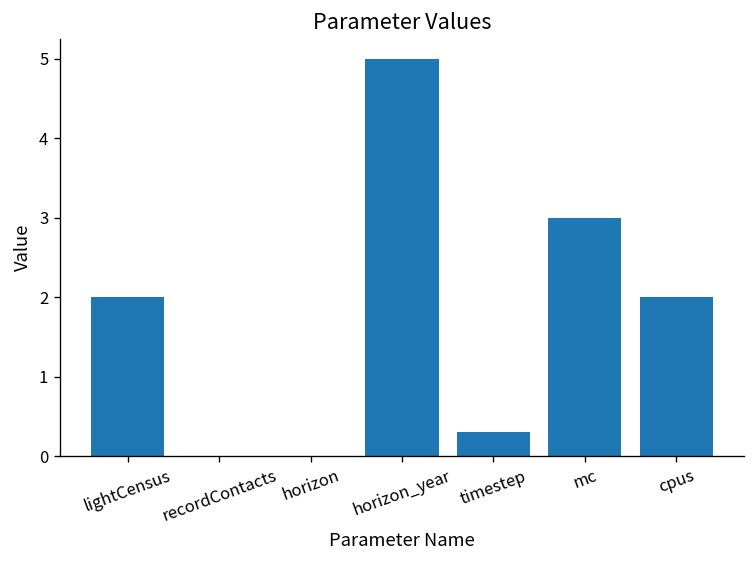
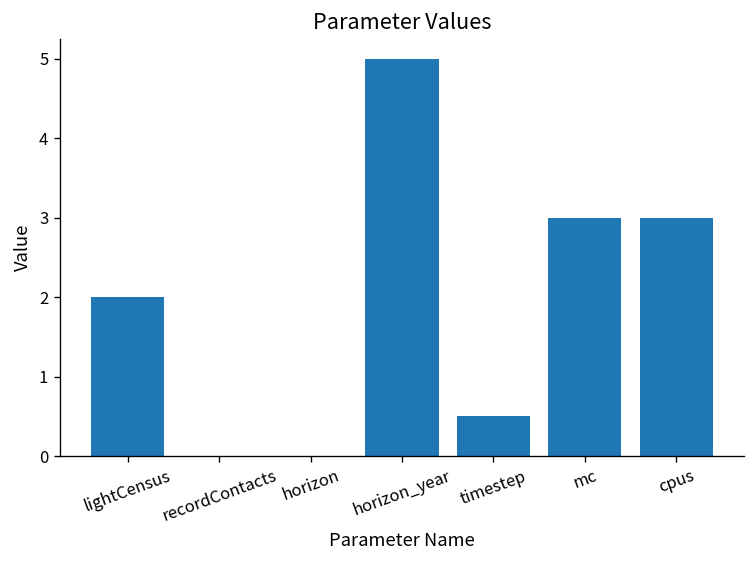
  {
    "lightCensus": 2.0,
    "recordContacts": 0.0,
    "horizon": 0.0,
    "horizon_year": 5.0,
-   "timestep": 0.3,
+   "timestep": 0.5,
    "mc": 3.0,
-   "cpus": 2
+   "cpus": 3
  }
